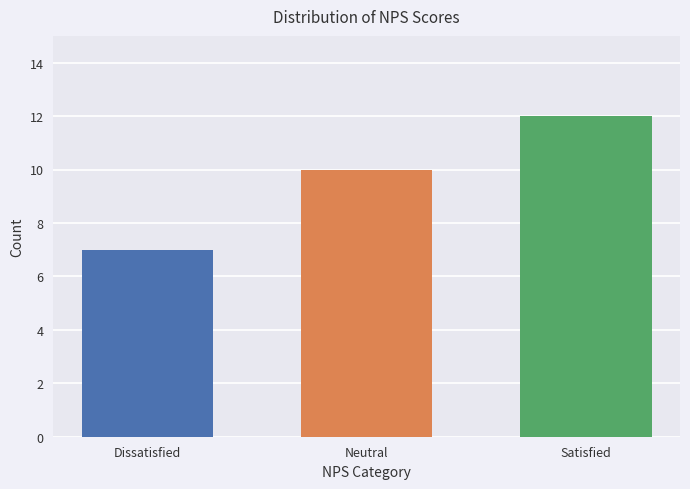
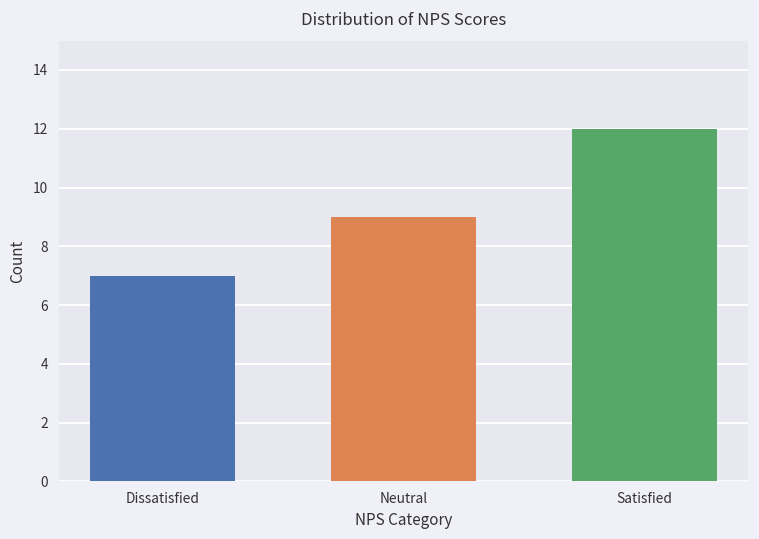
  {
    "Dissatisfied": 7,
-   "Neutral": 10,
+   "Neutral": 9,
    "Satisfied": 12
  }
